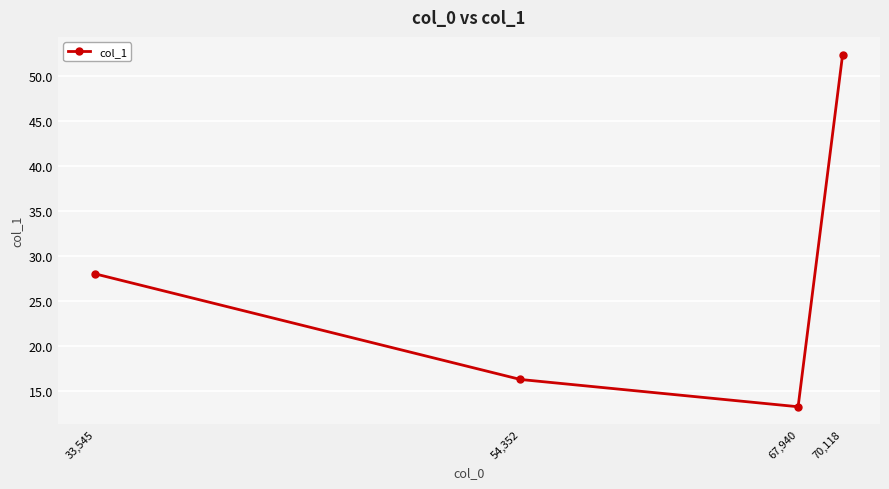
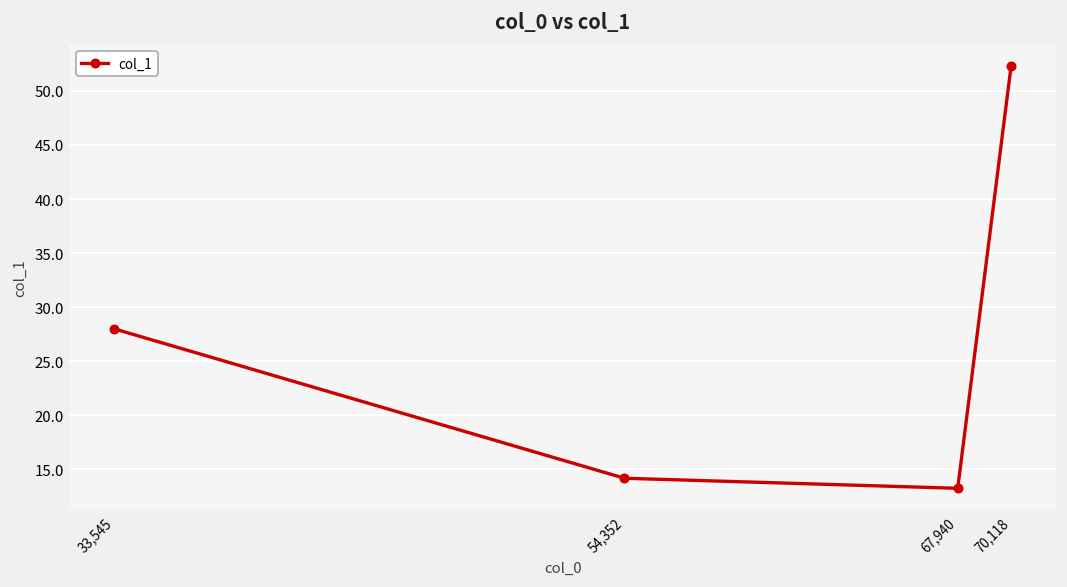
  {
    "33,545": 28,
-   "54,352": 16,
+   "54,352": 14,
    "67,940": 13,
    "70,118": 52
  }
